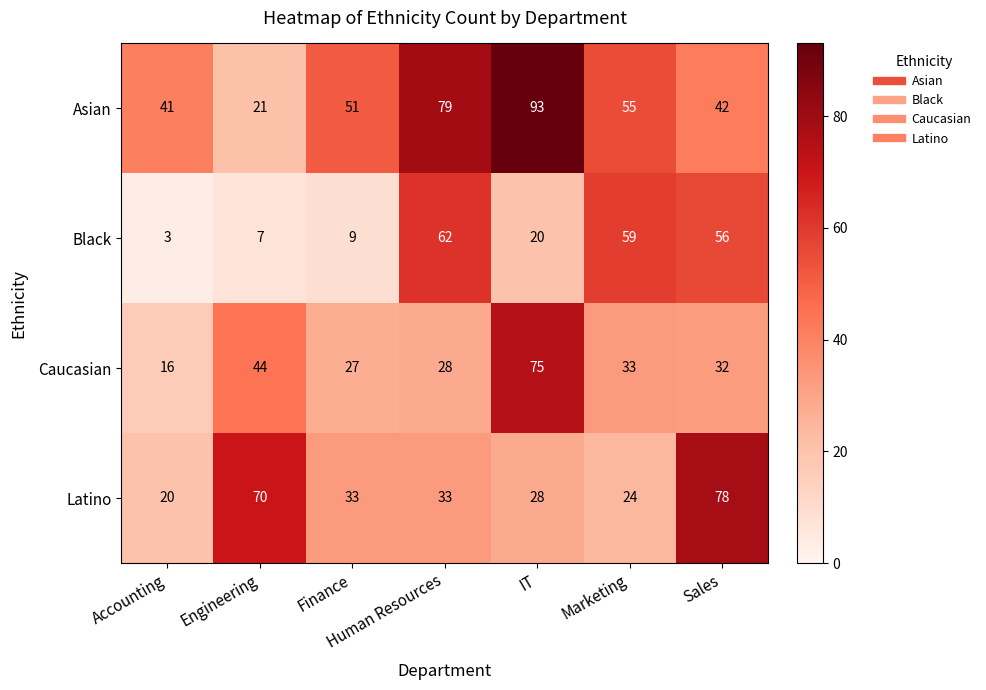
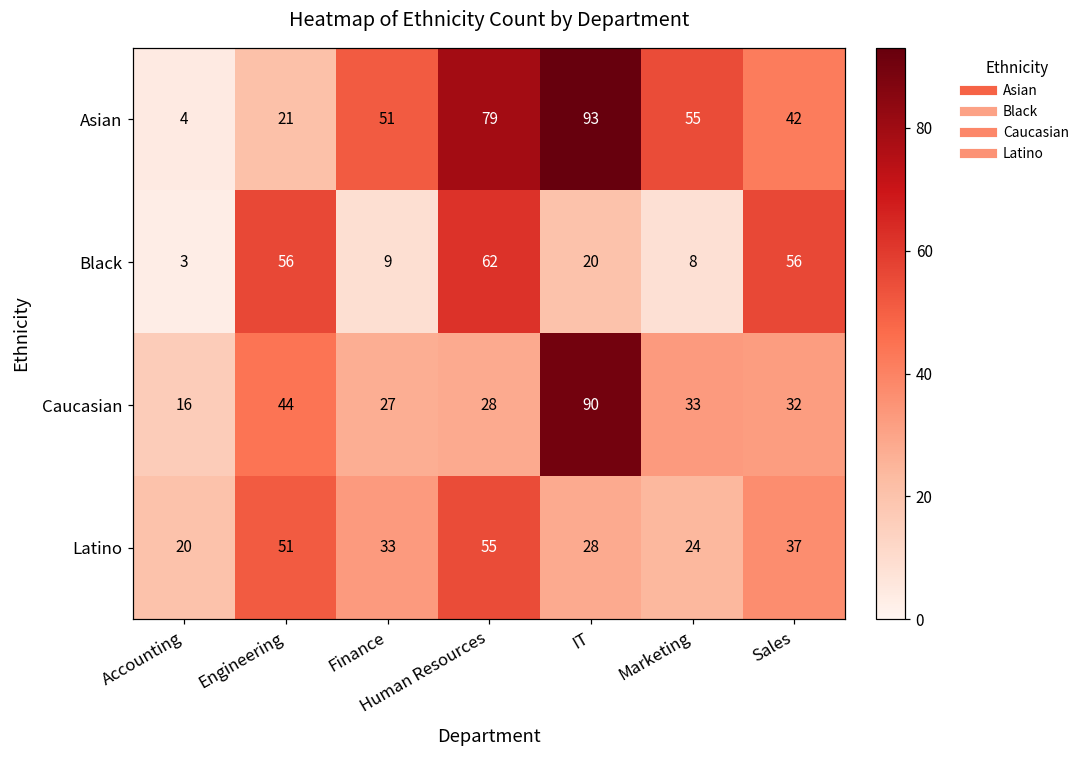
  {
    "Asian": {
-     "Accounting": 41,
+     "Accounting": 4,
      "Engineering": 21,
      "Finance": 51,
      "Human Resources": 79,
      "IT": 93,
      "Marketing": 55,
      "Sales": 42
    },
    "Black": {
      "Accounting": 3,
-     "Engineering": 7,
+     "Engineering": 56,
      "Finance": 9,
      "Human Resources": 62,
      "IT": 20,
-     "Marketing": 59,
+     "Marketing": 8,
      "Sales": 56
    },
    "Caucasian": {
      "Accounting": 16,
      "Engineering": 44,
      "Finance": 27,
      "Human Resources": 28,
-     "IT": 75,
+     "IT": 90,
      "Marketing": 33,
      "Sales": 32
    },
    "Latino": {
      "Accounting": 20,
-     "Engineering": 70,
+     "Engineering": 51,
      "Finance": 33,
-     "Human Resources": 33,
+     "Human Resources": 55,
      "IT": 28,
      "Marketing": 24,
-     "Sales": 78
+     "Sales": 37
    }
  }
